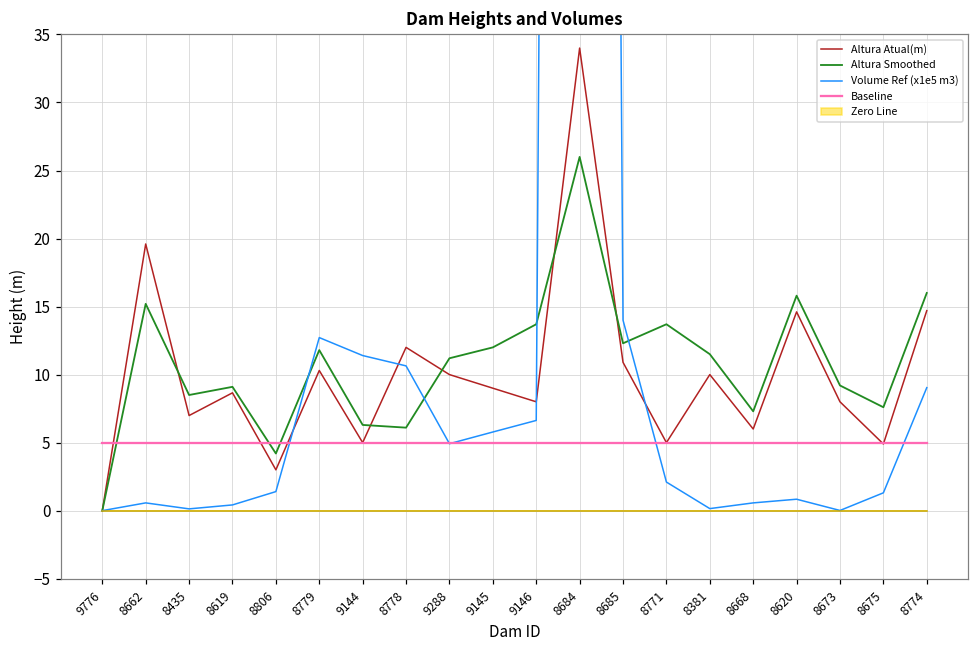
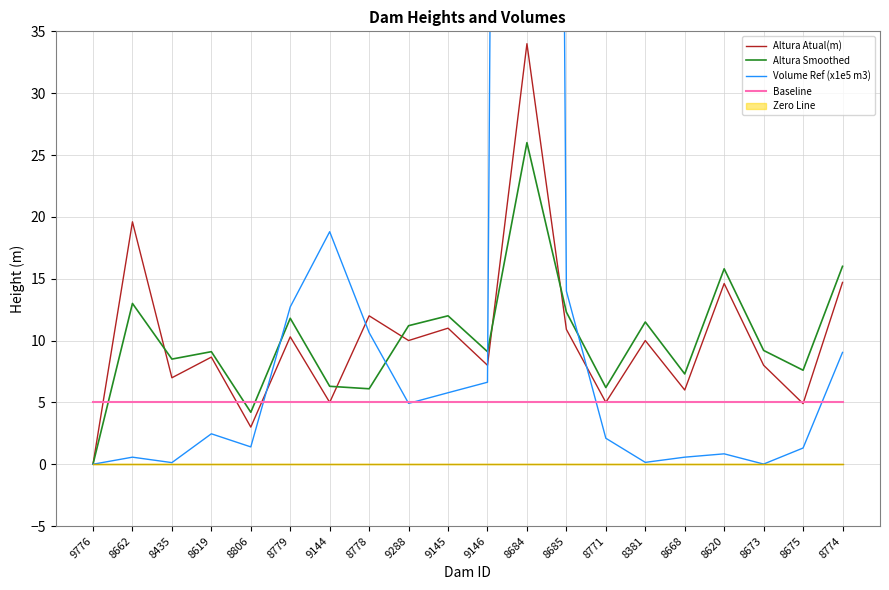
  {
    "Altura Atual(m)": {
      "8662": 19.6,
      "8435": 7,
      "8619": 8.7,
      "8806": 3,
      "8779": 10.3,
      "8778": 12,
      "9288": 10,
-     "9145": 9,
+     "9145": 11,
      "9146": 8,
      "8684": 34,
      "8685": 11,
      "8381": 10,
      "8668": 6,
      "8620": 14.6,
      "8673": 8,
      "8774": 14.7
    },
    "Altura Smoothed": {
-     "8662": 15.2,
+     "8662": 13.0,
      "8435": 8.5,
      "8619": 9.1,
      "8806": 4.2,
      "8779": 11.8,
      "9144": 6.3,
      "8778": 6.1,
      "9288": 11.2,
      "9145": 12.0,
-     "9146": 13.7,
+     "9146": 9.1,
      "8684": 26.0,
      "8685": 12.3,
-     "8771": 13.7,
+     "8771": 6.2,
      "8381": 11.5,
      "8668": 7.3,
      "8620": 15.8,
      "8673": 9.2,
      "8675": 7.6,
      "8774": 16.0
    },
    "Volume Ref (x1e5 m3)": {
      "8662": 0.6,
-     "8619": 0.4,
+     "8619": 2.5,
      "8806": 1.4,
      "8779": 12.7,
-     "9144": 11.4,
+     "9144": 18.8,
      "8778": 10.6,
      "9145": 5.8,
      "9146": 6.6,
      "8685": 14.0,
      "8771": 2.1,
      "8668": 0.6,
      "8620": 0.8,
      "8675": 1.3,
      "8774": 9.0
    },
    "Baseline": {
      "9776": 5.0,
      "8662": 5.0,
      "8435": 5.0,
      "8619": 5.0,
      "8806": 5.0,
      "8779": 5.0,
      "8778": 5.0,
      "9145": 5.0,
      "9146": 5.0,
      "8684": 5.0,
      "8685": 5.0,
      "8381": 5.0,
      "8668": 5.0,
      "8620": 5.0,
      "8673": 5.0,
      "8774": 5.0
    },
    "Zero Line": {
      "8662": 0.0,
      "8619": 0.0,
      "8806": 0.0,
      "8779": 0.0,
      "9144": 0.0,
      "8778": 0.0,
      "9288": 0.0,
      "9145": 0.0,
      "9146": 0.0,
      "8684": 0.0,
      "8685": 0.0,
      "8771": 0.0,
      "8668": 0.0,
      "8620": 0.0,
      "8675": 0.0,
      "8774": 0.0
    }
  }
